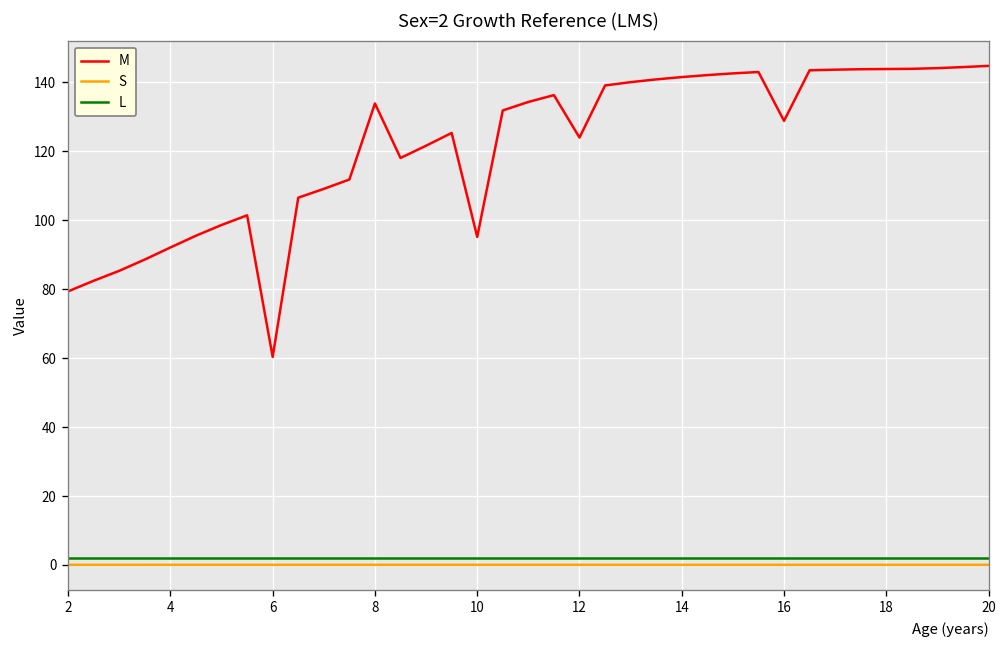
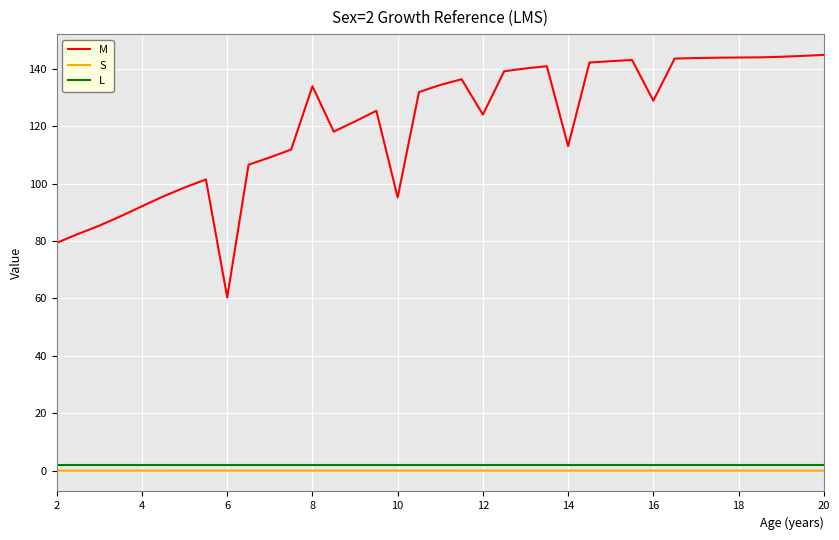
  {
    "M": {
      "2": 79,
      "4": 92,
      "6": 60,
      "8": 134,
      "10": 95,
      "12": 124,
-     "14": 142,
+     "14": 113,
      "16": 129,
      "18": 144,
      "20": 145
    },
    "S": {
      "2": 0,
      "4": 0,
      "6": 0,
      "8": 0,
      "10": 0,
      "12": 0,
      "14": 0,
      "16": 0,
      "18": 0,
      "20": 0
    },
    "L": {
      "2": 2,
      "4": 2,
      "6": 2,
      "8": 2,
      "10": 2,
      "12": 2,
      "14": 2,
      "16": 2,
      "18": 2,
      "20": 2
    }
  }
